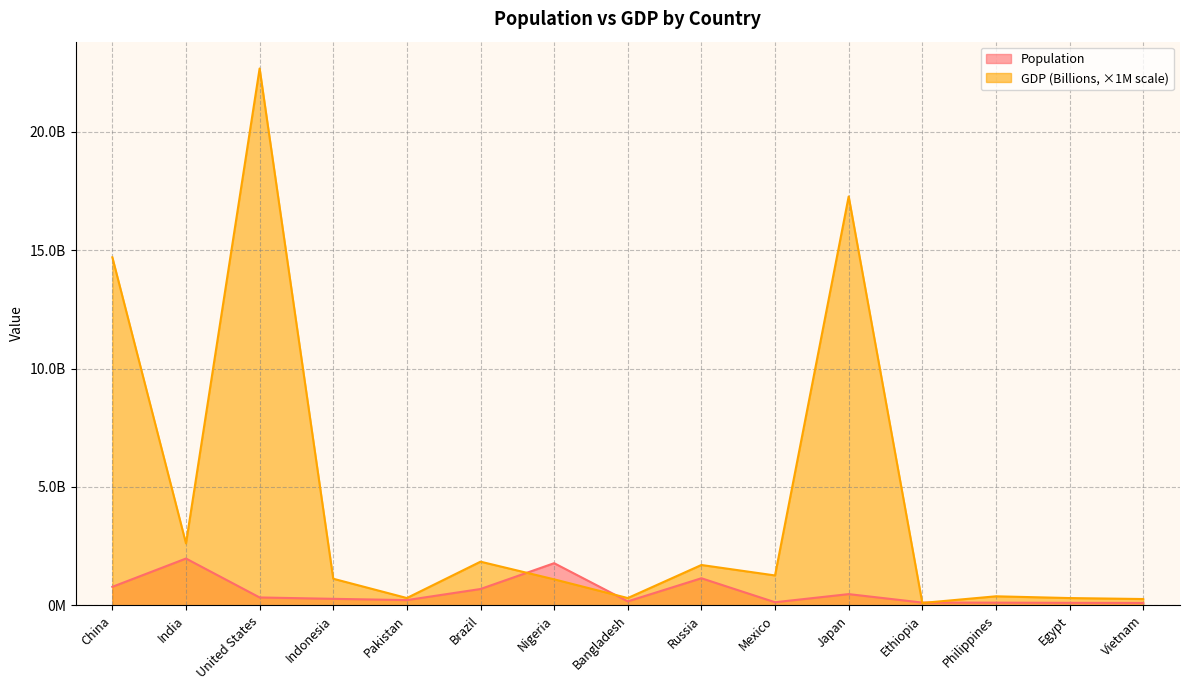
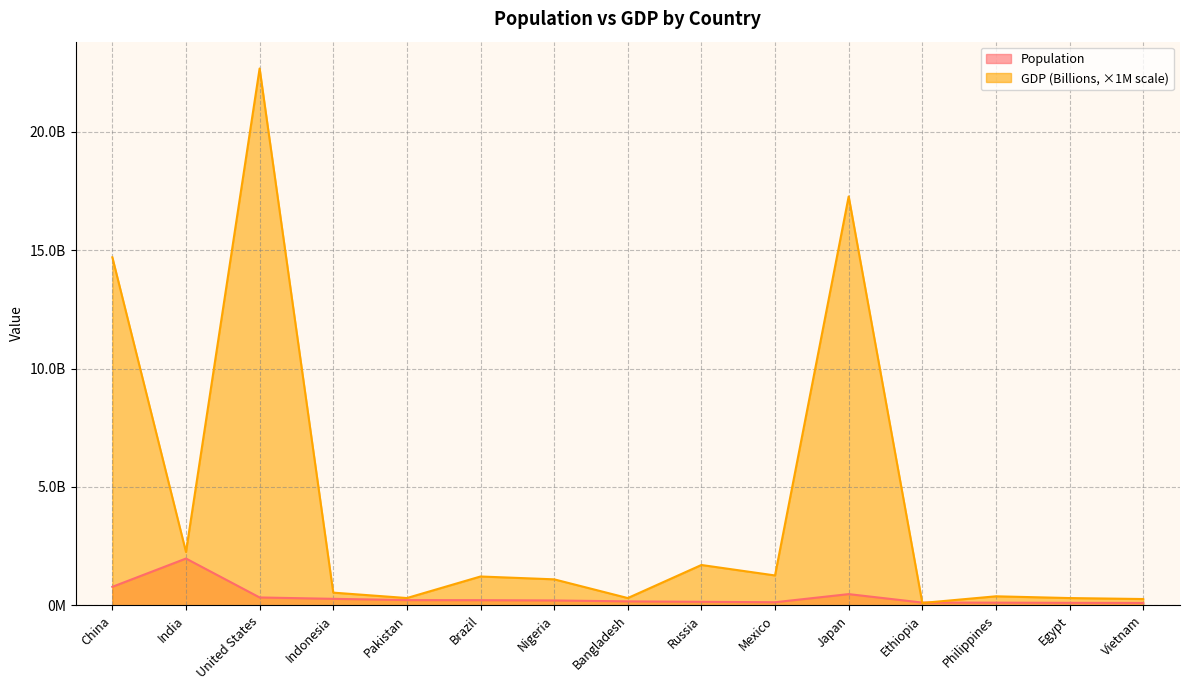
  {
    "Population": {
      "China": 800000000,
      "India": 2000000000,
      "United States": 300000000,
      "Indonesia": 300000000,
-     "Brazil": 700000000,
-     "Nigeria": 1800000000,
+     "Brazil": 200000000,
+     "Nigeria": 200000000,
      "Bangladesh": 200000000,
-     "Russia": 1100000000,
+     "Russia": 100000000,
      "Mexico": 100000000,
      "Japan": 500000000,
      "Philippines": 100000000,
      "Egypt": 100000000,
      "Vietnam": 100000000
    },
    "GDP (Billions, ×1M scale)": {
      "China": 14700000000,
-     "India": 2600000000,
+     "India": 2200000000,
      "United States": 22700000000,
-     "Indonesia": 1100000000,
-     "Brazil": 1800000000,
+     "Indonesia": 500000000,
+     "Brazil": 1200000000,
      "Nigeria": 1100000000,
      "Bangladesh": 300000000,
      "Russia": 1700000000,
      "Mexico": 1300000000,
      "Japan": 17300000000,
      "Philippines": 400000000,
      "Egypt": 300000000,
      "Vietnam": 300000000
    }
  }
